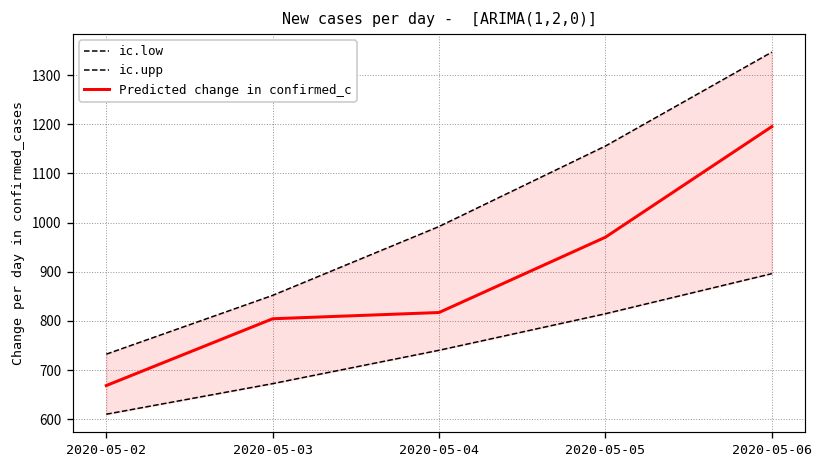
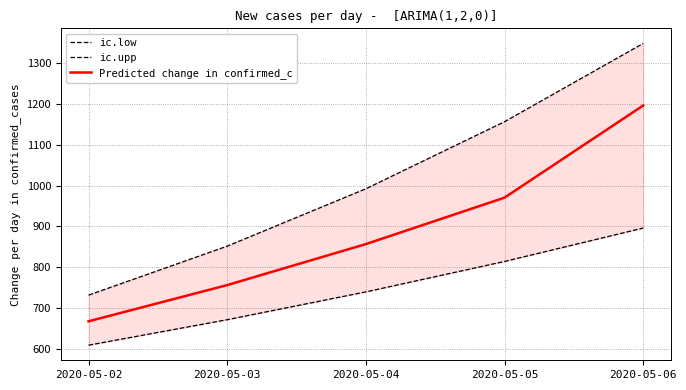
  {
    "Predicted change in confirmed_c": {
      "2020-05-02": 670,
-     "2020-05-03": 800,
-     "2020-05-04": 820,
+     "2020-05-03": 760,
+     "2020-05-04": 860,
      "2020-05-05": 970,
      "2020-05-06": 1200
    }
  }
